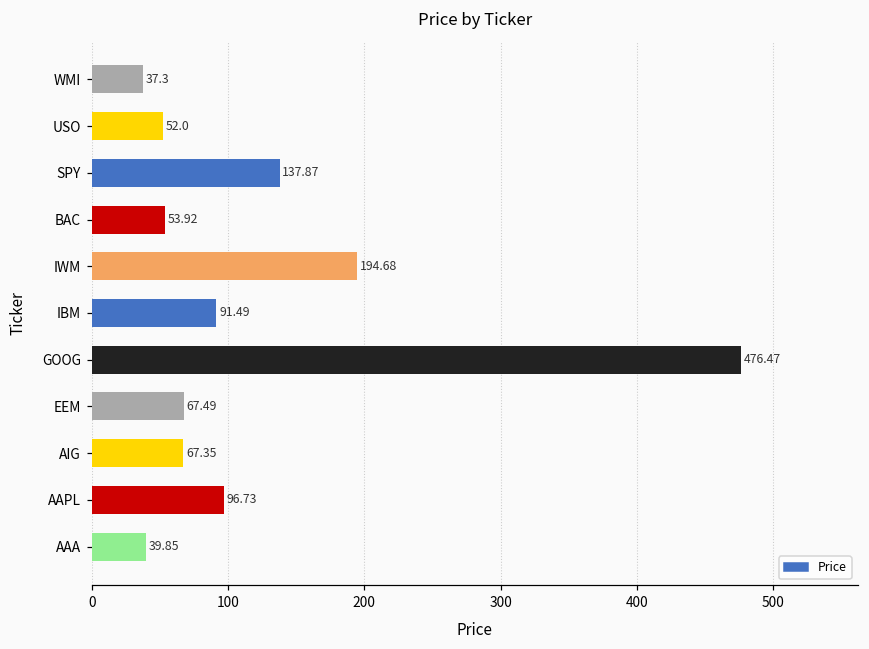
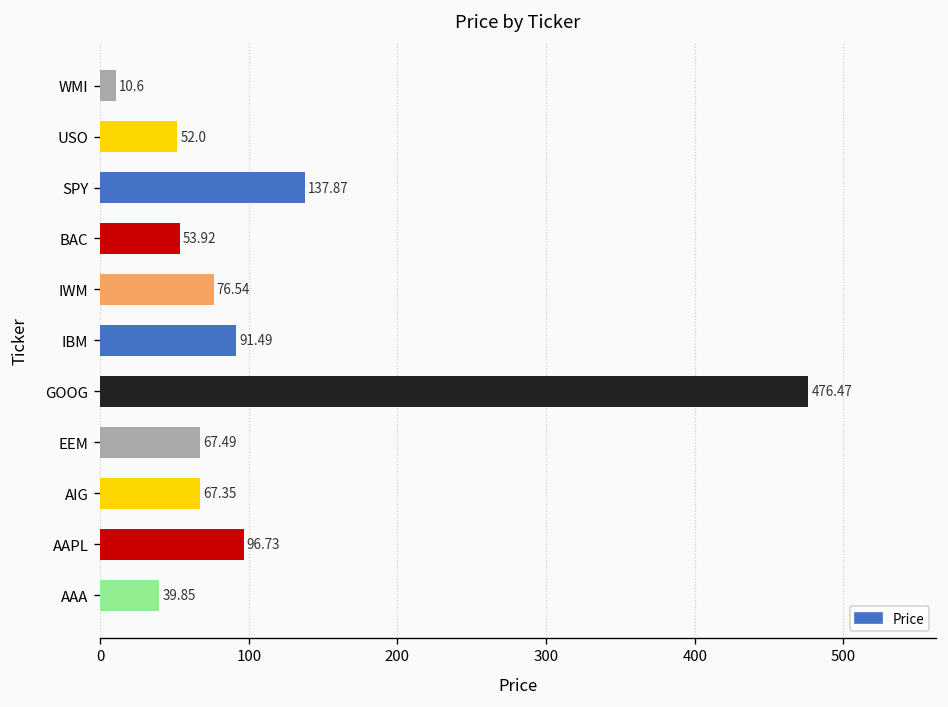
  {
-   "WMI": 37.3,
+   "WMI": 10.6,
    "USO": 52.0,
    "SPY": 137.87,
    "BAC": 53.92,
-   "IWM": 194.68,
+   "IWM": 76.54,
    "IBM": 91.49,
    "GOOG": 476.47,
    "EEM": 67.49,
    "AIG": 67.35,
    "AAPL": 96.73,
    "AAA": 39.85
  }
